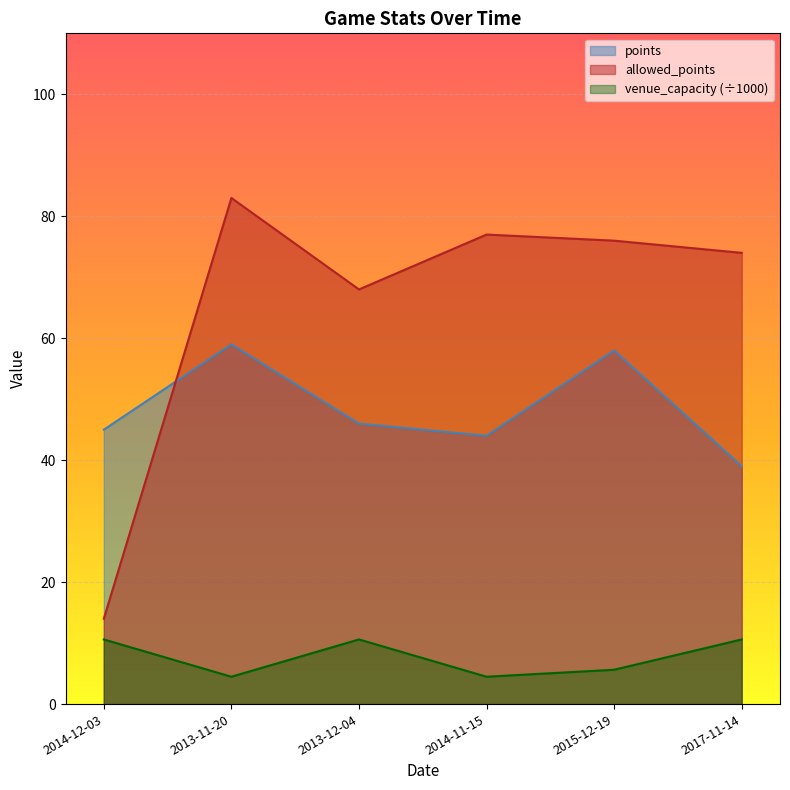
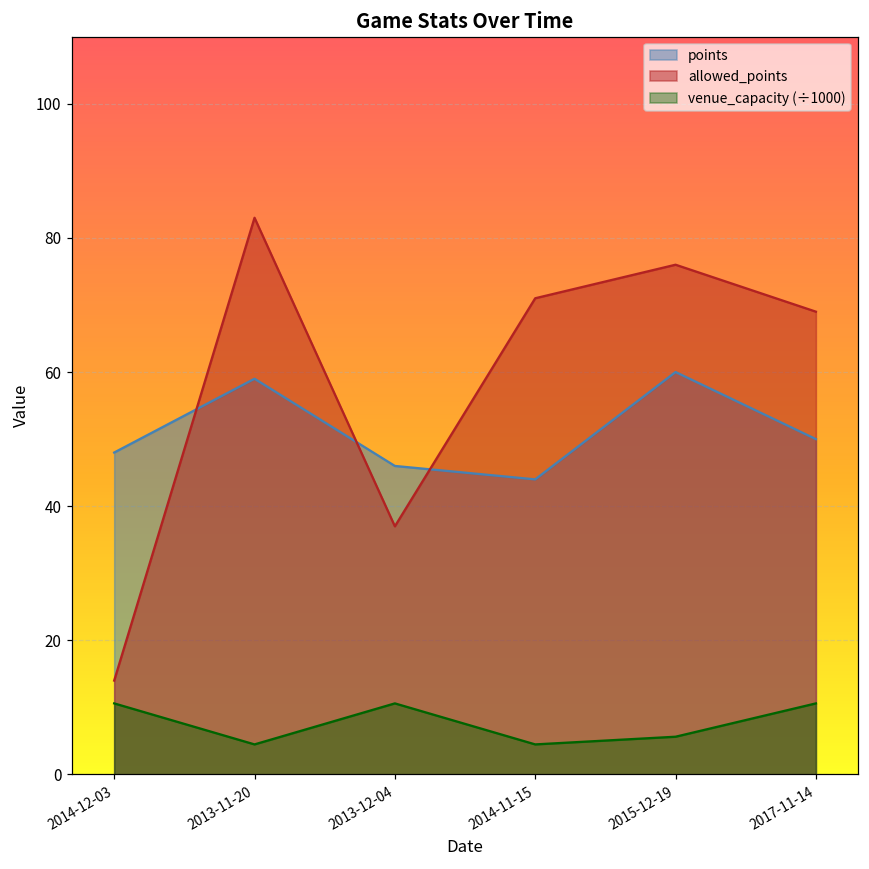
  {
    "points": {
-     "2014-12-03": 45,
+     "2014-12-03": 48,
      "2013-11-20": 59,
      "2013-12-04": 46,
      "2014-11-15": 44,
-     "2015-12-19": 58,
-     "2017-11-14": 39
+     "2015-12-19": 60,
+     "2017-11-14": 50
    },
    "allowed_points": {
      "2014-12-03": 14,
      "2013-11-20": 83,
-     "2013-12-04": 68,
-     "2014-11-15": 77,
+     "2013-12-04": 37,
+     "2014-11-15": 71,
      "2015-12-19": 76,
-     "2017-11-14": 74
+     "2017-11-14": 69
    },
    "venue_capacity (÷1000)": {
      "2014-12-03": 11,
      "2013-11-20": 4,
      "2013-12-04": 11,
      "2014-11-15": 4,
      "2015-12-19": 6,
      "2017-11-14": 11
    }
  }
